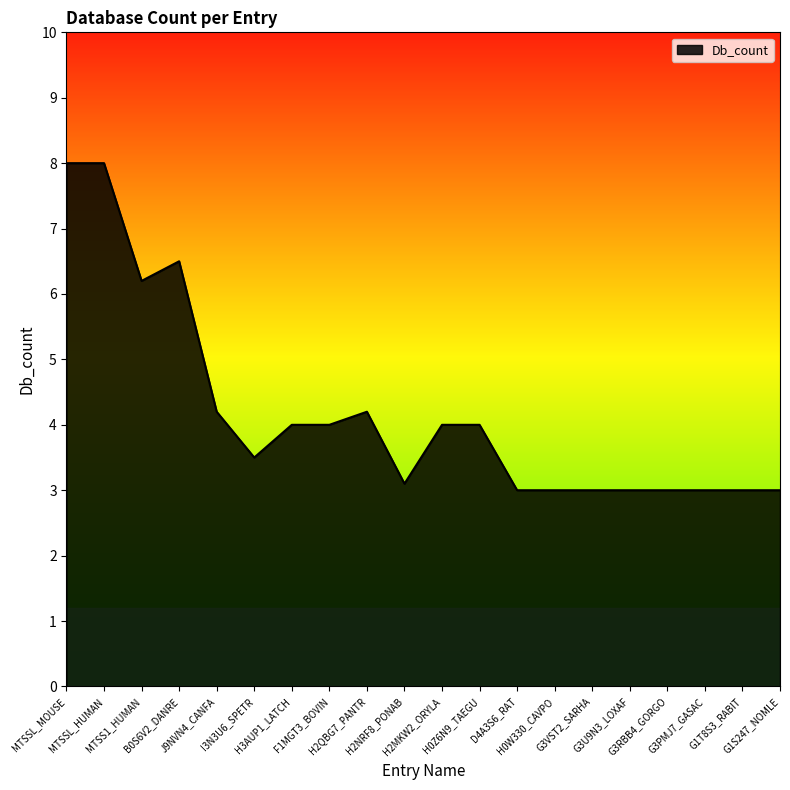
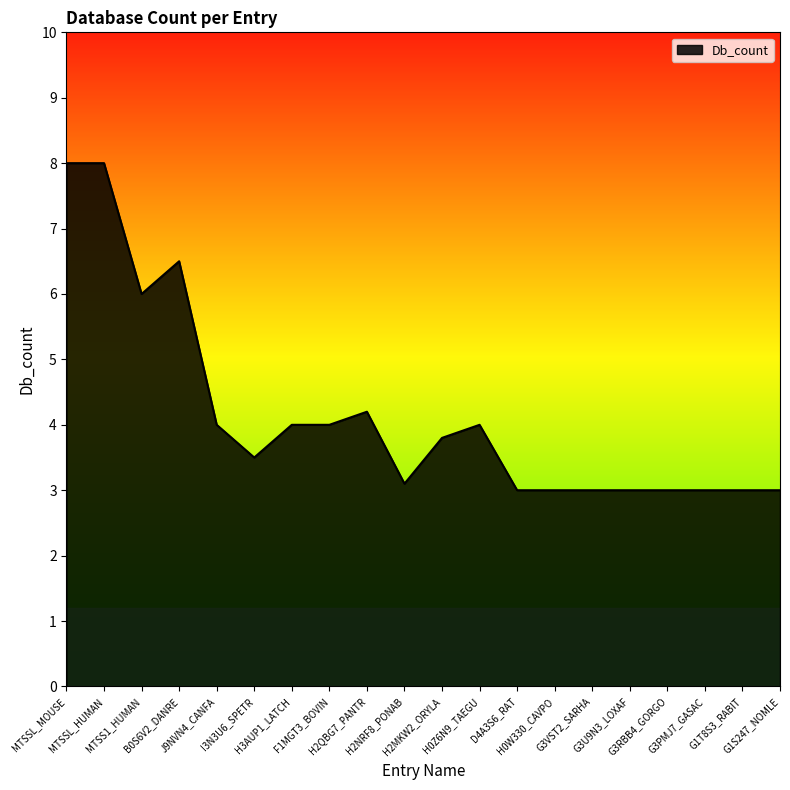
  {
    "MTSSL_MOUSE": 8.0,
    "MTSSL_HUMAN": 8.0,
-   "MTSS1_HUMAN": 6.2,
+   "MTSS1_HUMAN": 6.0,
    "B0S6V2_DANRE": 6.5,
-   "J9NVN4_CANFA": 4.2,
+   "J9NVN4_CANFA": 4.0,
    "I3N3U6_SPETR": 3.5,
    "H3AUP1_LATCH": 4.0,
    "F1MGT3_BOVIN": 4.0,
    "H2QBG7_PANTR": 4.2,
    "H2NRF8_PONAB": 3.1,
-   "H2MKW2_ORYLA": 4.0,
+   "H2MKW2_ORYLA": 3.8,
    "H0Z6N9_TAEGU": 4.0,
    "D4A3S6_RAT": 3.0,
    "H0W330_CAVPO": 3.0,
    "G3VST2_SARHA": 3.0,
    "G3U9N3_LOXAF": 3.0,
    "G3RBB4_GORGO": 3.0,
    "G3PMJ7_GASAC": 3.0,
    "G1T8S3_RABIT": 3.0,
    "G1S247_NOMLE": 3.0
  }
